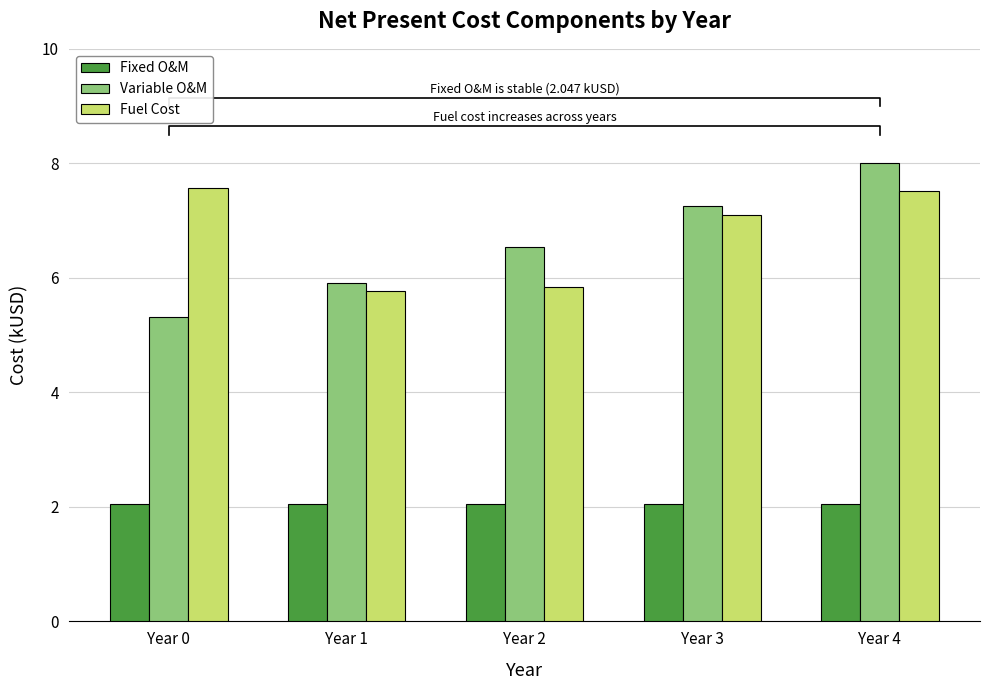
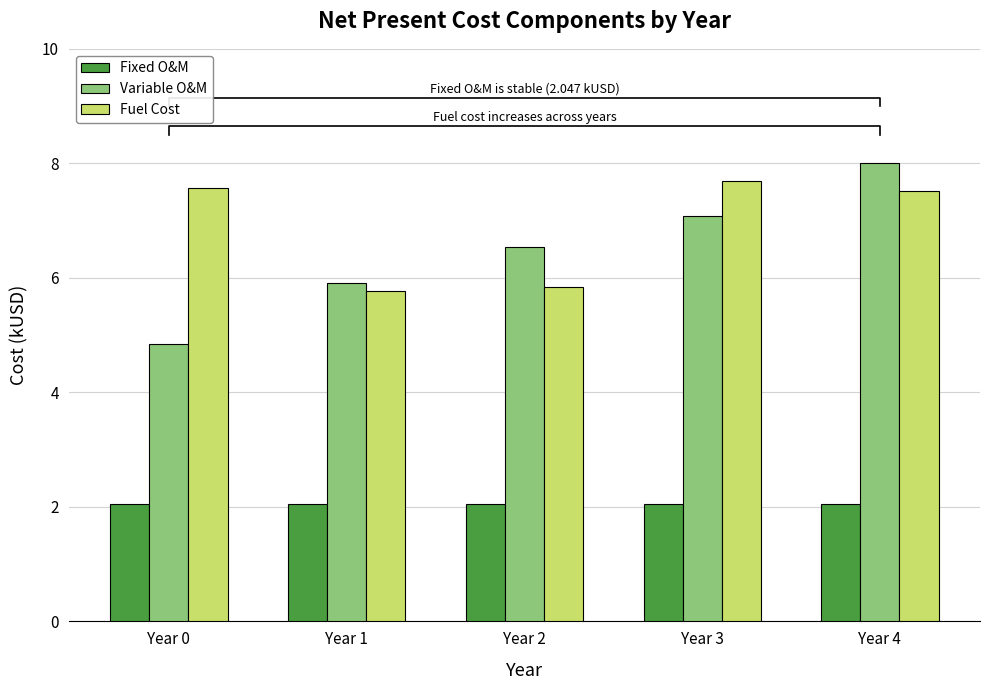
  {
    "Fixed O&M": {
      "Year 0": 2.0,
      "Year 1": 2.0,
      "Year 2": 2.0,
      "Year 3": 2.0,
      "Year 4": 2.0
    },
    "Variable O&M": {
-     "Year 0": 5.3,
+     "Year 0": 4.9,
      "Year 1": 5.9,
      "Year 2": 6.5,
-     "Year 3": 7.3,
+     "Year 3": 7.1,
      "Year 4": 8.0
    },
    "Fuel Cost": {
      "Year 0": 7.6,
      "Year 1": 5.8,
      "Year 2": 5.8,
-     "Year 3": 7.1,
+     "Year 3": 7.7,
      "Year 4": 7.5
    }
  }
